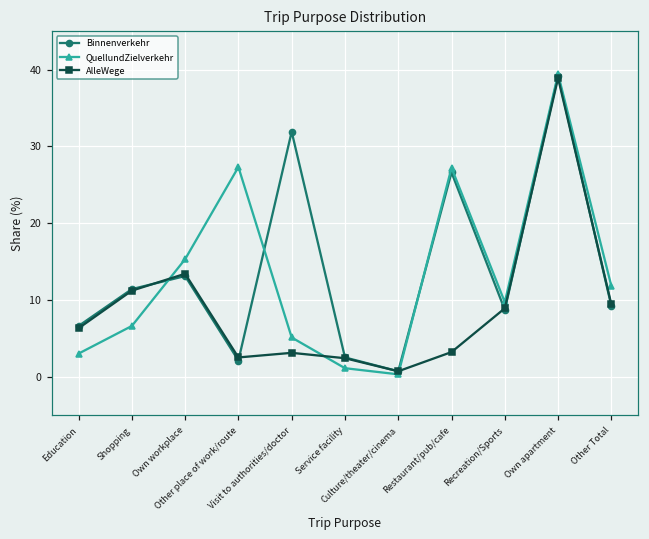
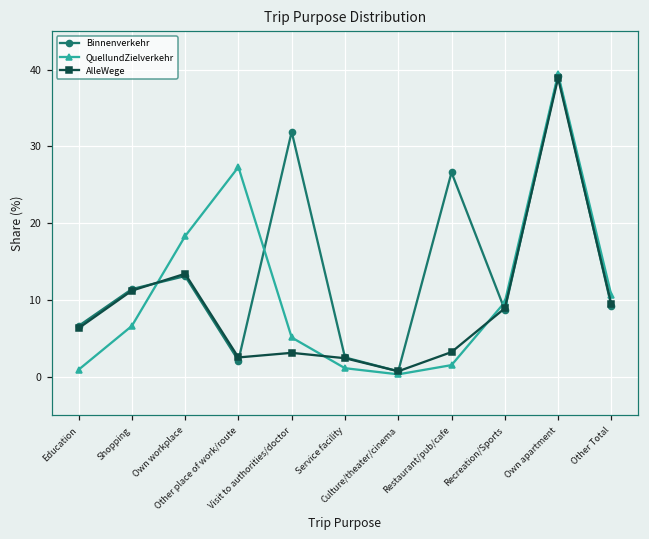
  {
    "Binnenverkehr": {
      "Other place of work/route": 2,
      "Visit to authorities/doctor": 32,
      "Restaurant/pub/cafe": 27
    },
    "QuellundZielverkehr": {
-     "Education": 3,
+     "Education": 1,
      "Shopping": 7,
-     "Own workplace": 15,
+     "Own workplace": 18,
      "Other place of work/route": 27,
      "Visit to authorities/doctor": 5,
      "Service facility": 1,
      "Culture/theater/cinema": 0,
-     "Restaurant/pub/cafe": 27,
+     "Restaurant/pub/cafe": 2,
      "Recreation/Sports": 10,
-     "Other Total": 12
+     "Other Total": 11
    },
    "AlleWege": {
      "Other place of work/route": 3,
      "Visit to authorities/doctor": 3,
      "Restaurant/pub/cafe": 3
    }
  }
